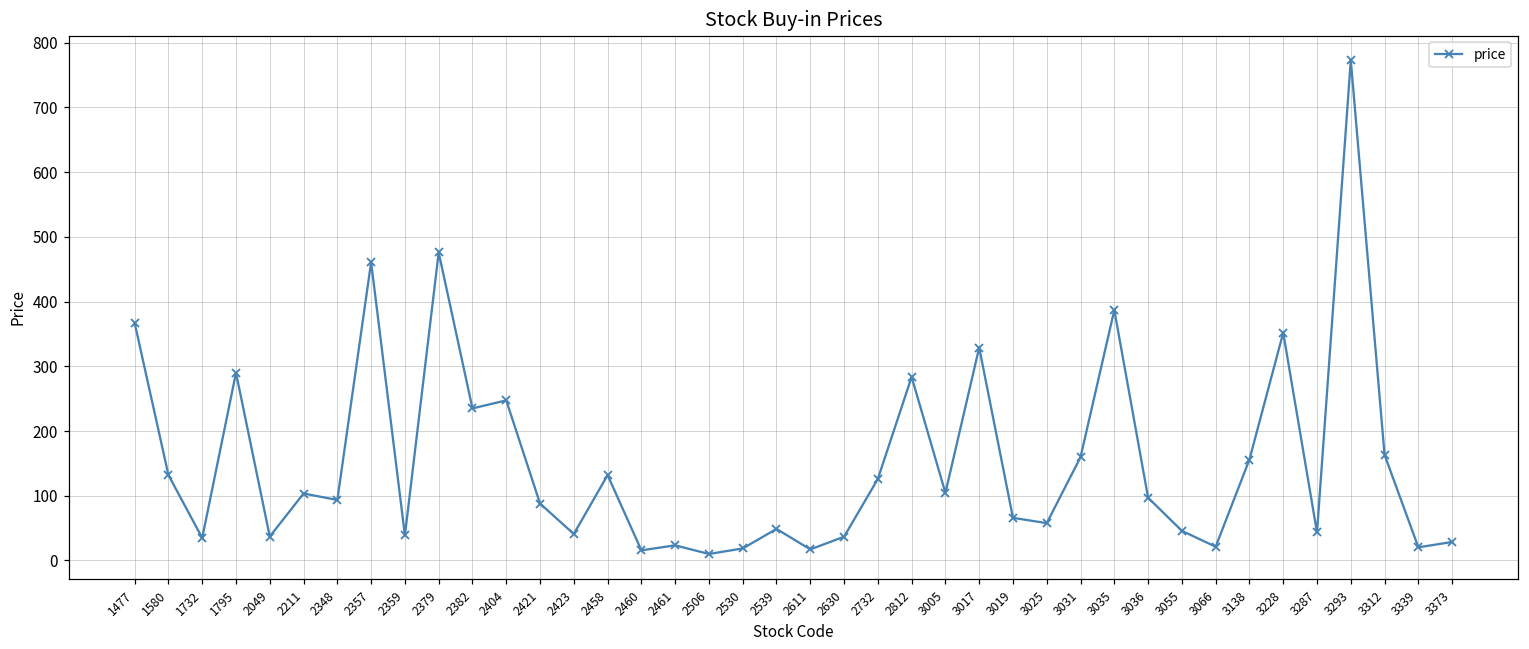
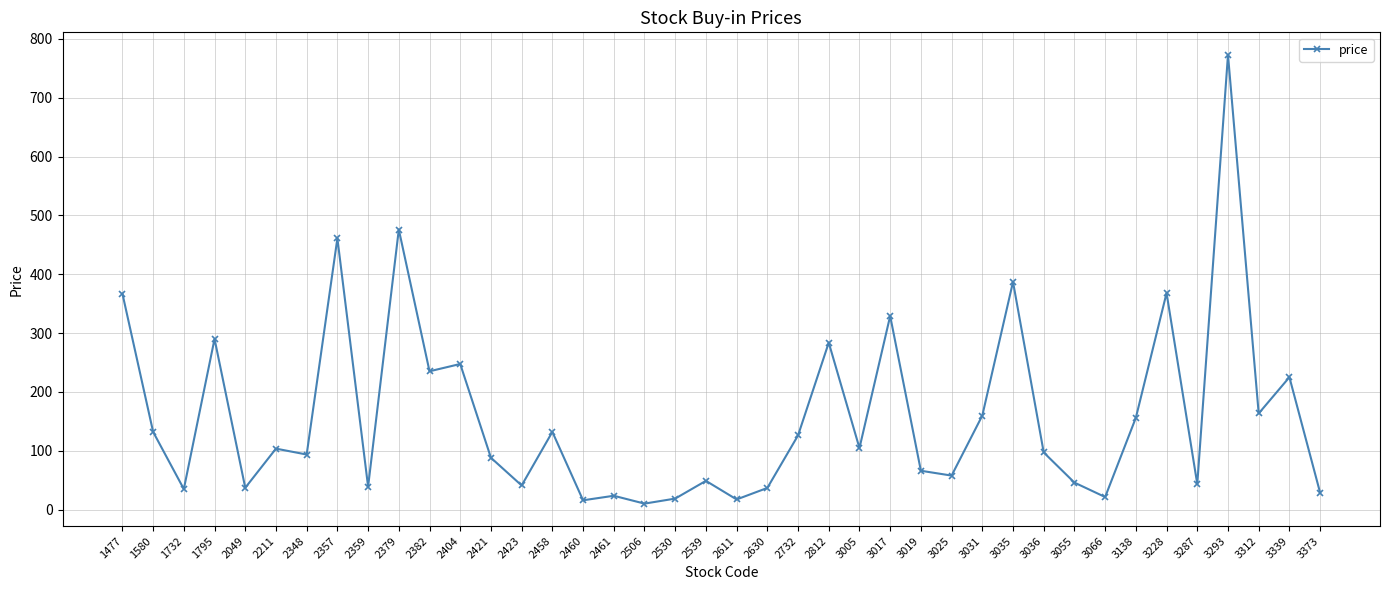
  {
    "1477": 370,
    "1580": 130,
    "1732": 30,
    "1795": 290,
    "2049": 40,
    "2211": 100,
    "2348": 90,
    "2357": 460,
    "2359": 40,
    "2379": 480,
    "2382": 240,
    "2404": 250,
    "2421": 90,
    "2423": 40,
    "2458": 130,
    "2460": 20,
    "2461": 20,
    "2506": 10,
    "2530": 20,
    "2539": 50,
    "2611": 20,
    "2630": 40,
    "2732": 130,
    "2812": 280,
    "3005": 100,
    "3017": 330,
    "3019": 70,
    "3025": 60,
    "3031": 160,
    "3035": 390,
    "3036": 100,
    "3055": 50,
    "3066": 20,
    "3138": 160,
-   "3228": 350,
+   "3228": 370,
    "3287": 40,
    "3293": 770,
    "3312": 160,
-   "3339": 20,
+   "3339": 220,
    "3373": 30
  }
